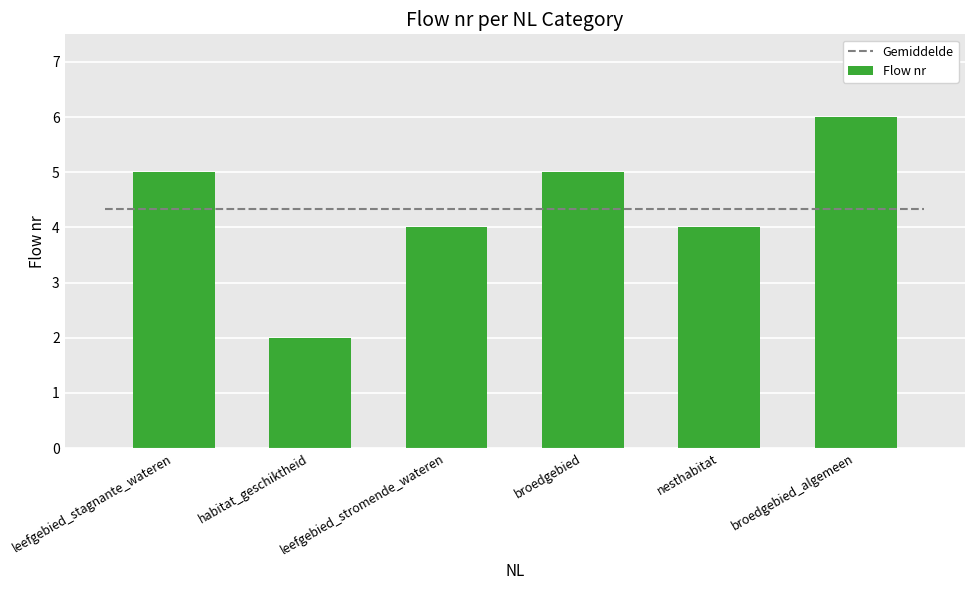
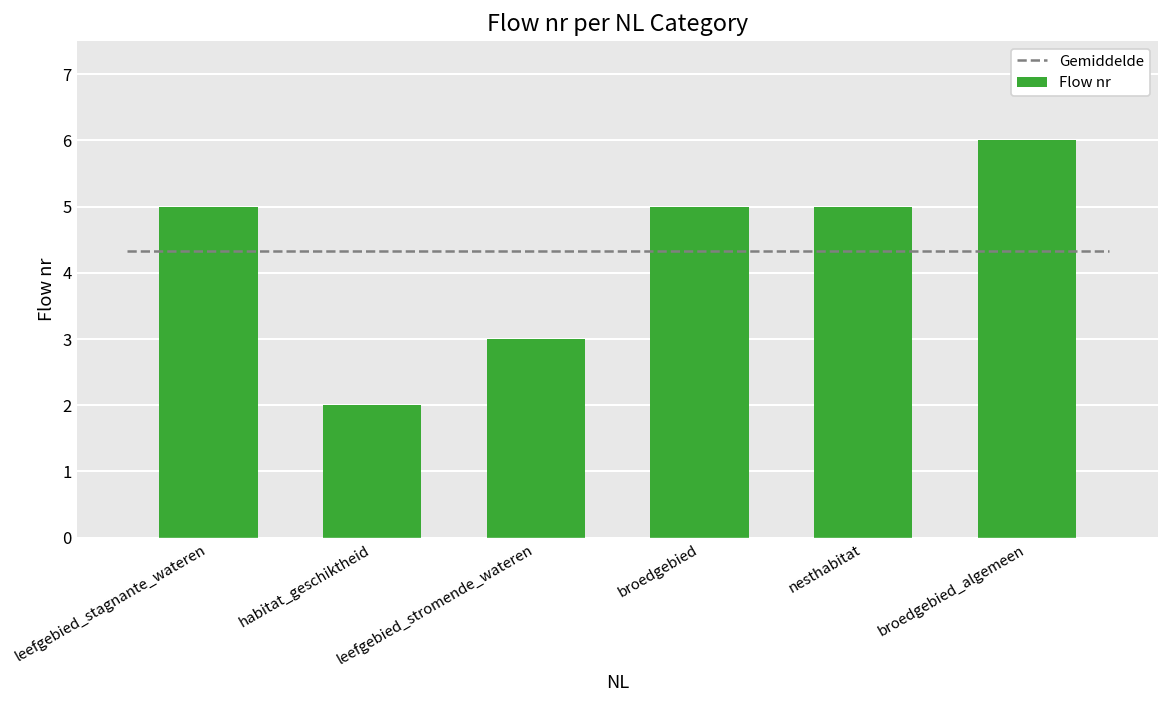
  {
    "Flow nr": {
      "leefgebied_stagnante_wateren": 5,
      "habitat_geschiktheid": 2,
-     "leefgebied_stromende_wateren": 4,
+     "leefgebied_stromende_wateren": 3,
      "broedgebied": 5,
-     "nesthabitat": 4,
+     "nesthabitat": 5,
      "broedgebied_algemeen": 6
    }
  }
